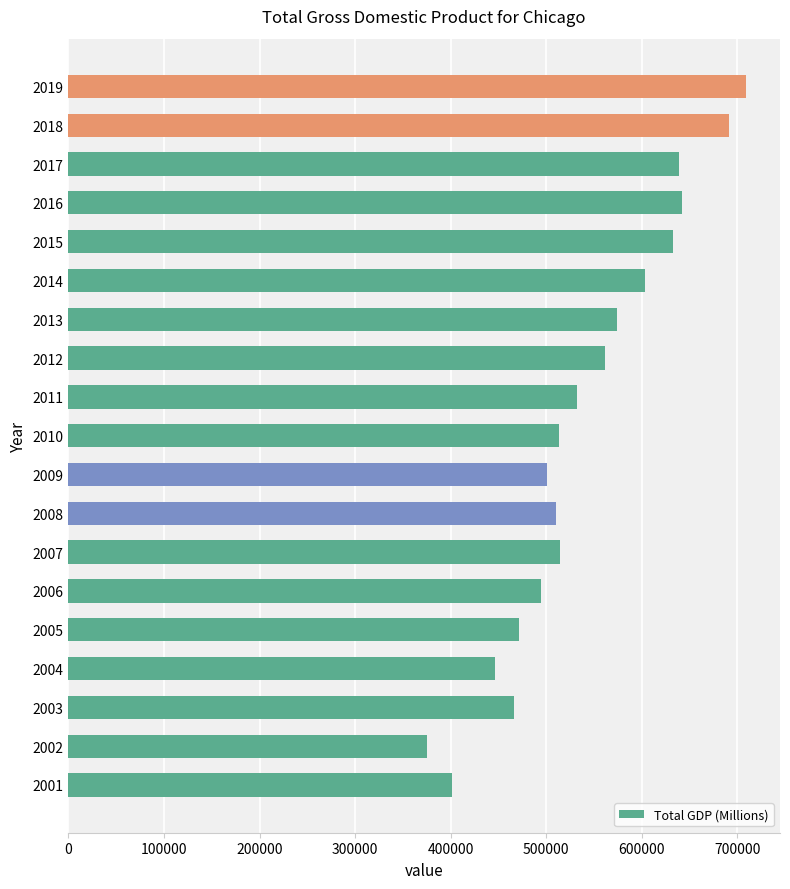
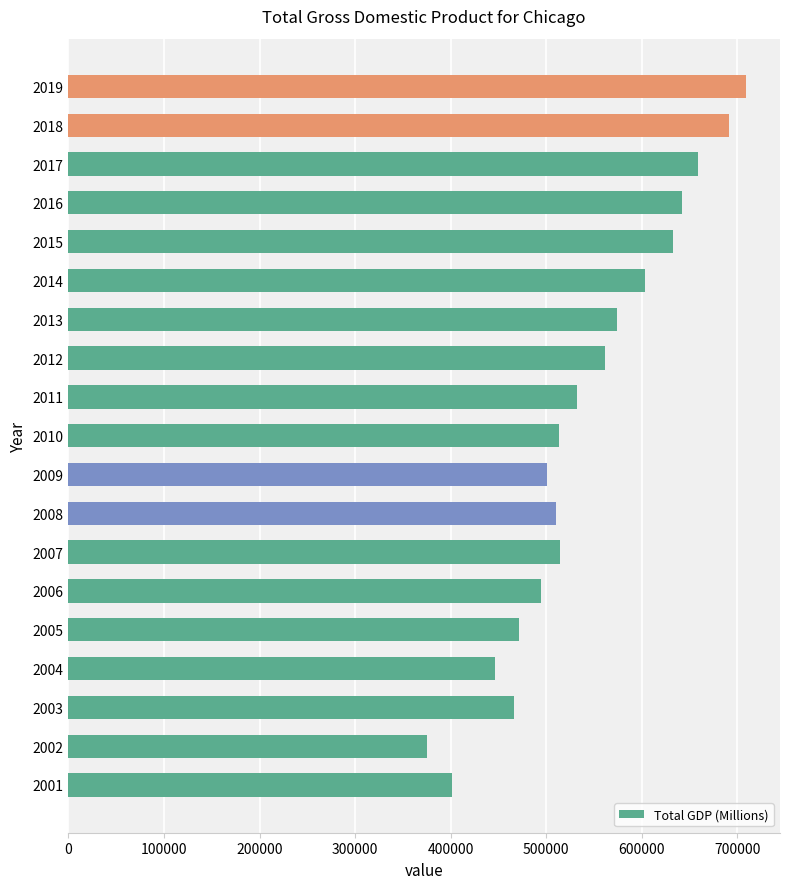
  {
    "2019": 710000,
    "2018": 690000,
-   "2017": 640000,
+   "2017": 660000,
    "2016": 640000,
    "2015": 630000,
    "2014": 600000,
    "2013": 570000,
    "2012": 560000,
    "2011": 530000,
    "2010": 510000,
    "2009": 500000,
    "2008": 510000,
    "2007": 510000,
    "2006": 490000,
    "2005": 470000,
    "2004": 450000,
    "2003": 470000,
    "2002": 380000,
    "2001": 400000
  }
